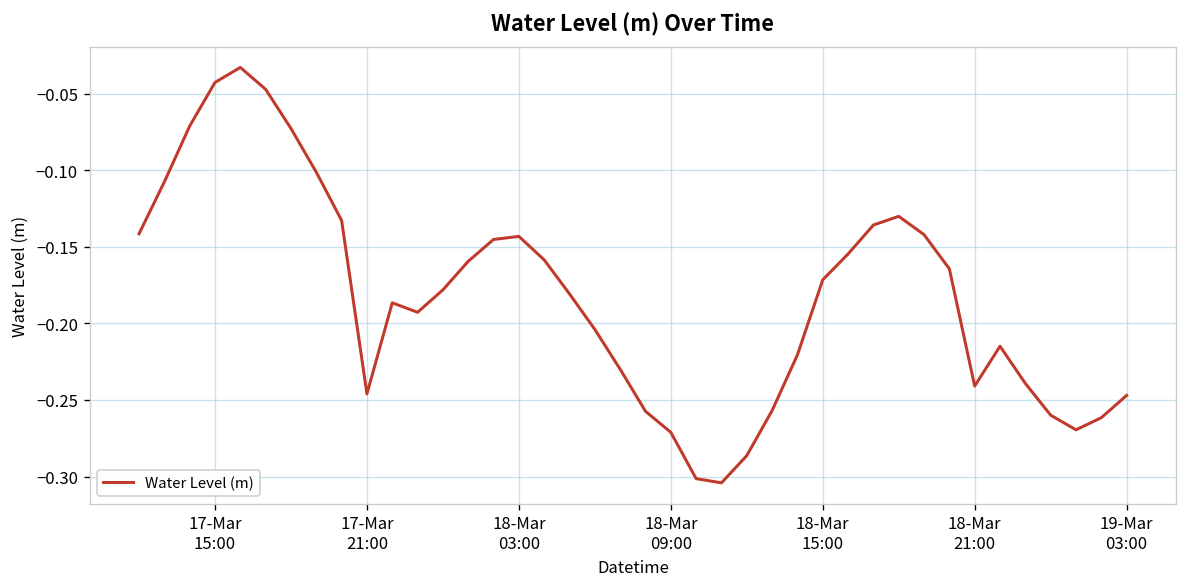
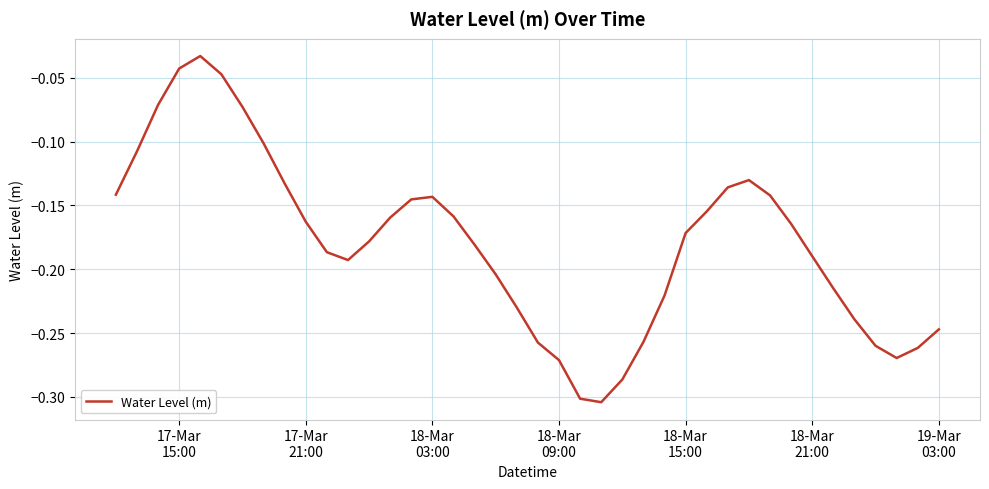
  {
    "17-Mar 15:00": -0.043,
-   "17-Mar 21:00": -0.246,
+   "17-Mar 21:00": -0.163,
    "18-Mar 03:00": -0.143,
    "18-Mar 09:00": -0.271,
    "18-Mar 15:00": -0.172,
-   "18-Mar 21:00": -0.241,
+   "18-Mar 21:00": -0.190,
    "19-Mar 03:00": -0.247
  }
